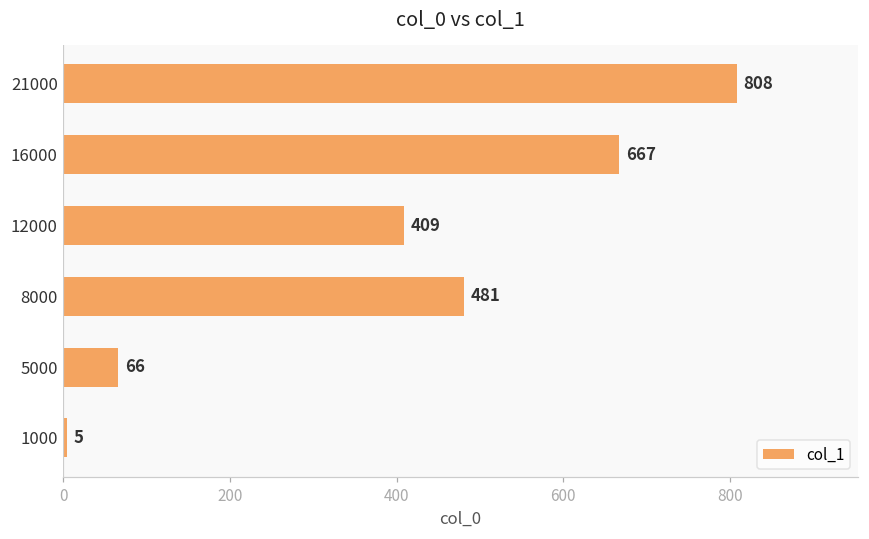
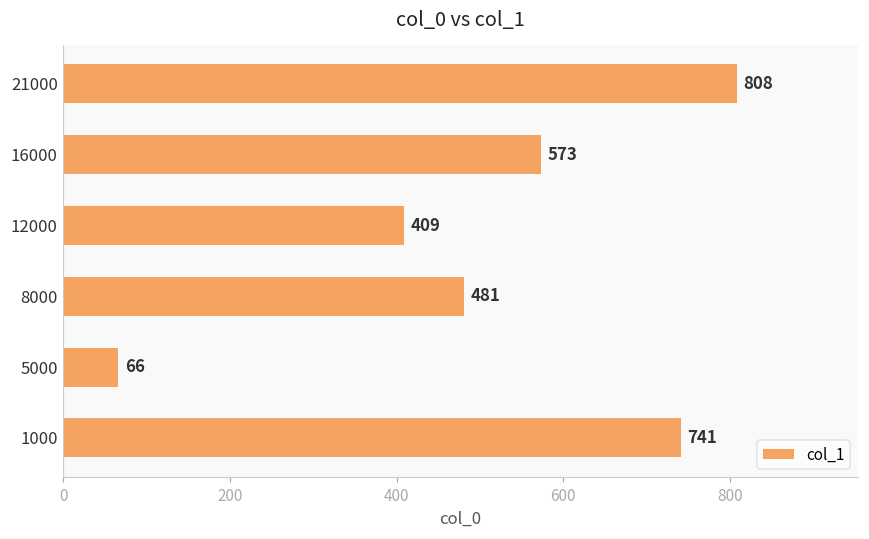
  {
    "21000": 808,
-   "16000": 667,
+   "16000": 573,
    "12000": 409,
    "8000": 481,
    "5000": 66,
-   "1000": 5
+   "1000": 741
  }
